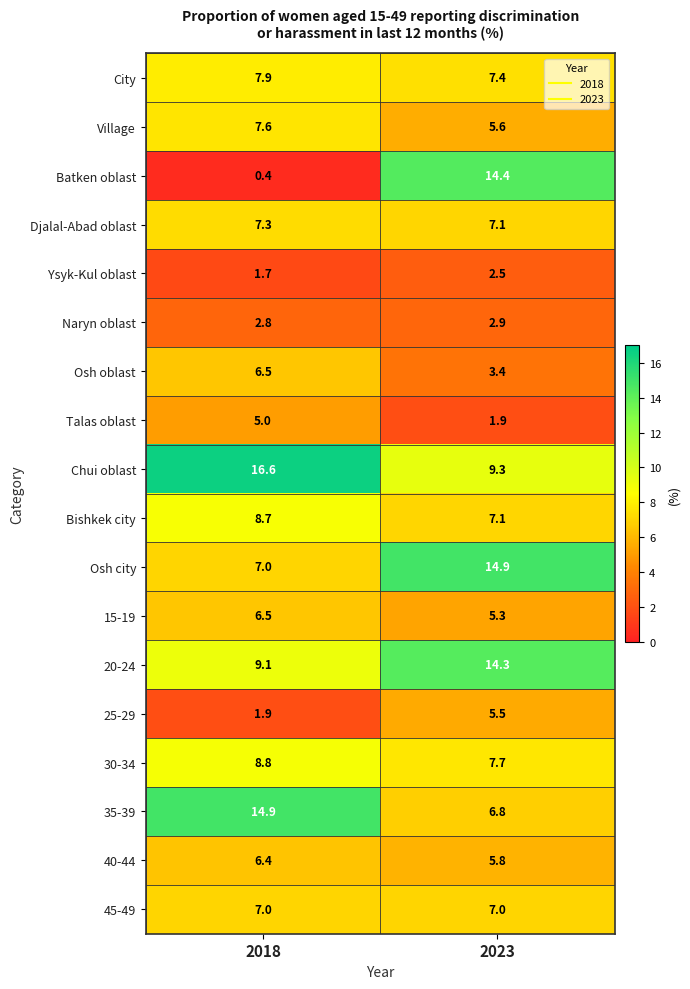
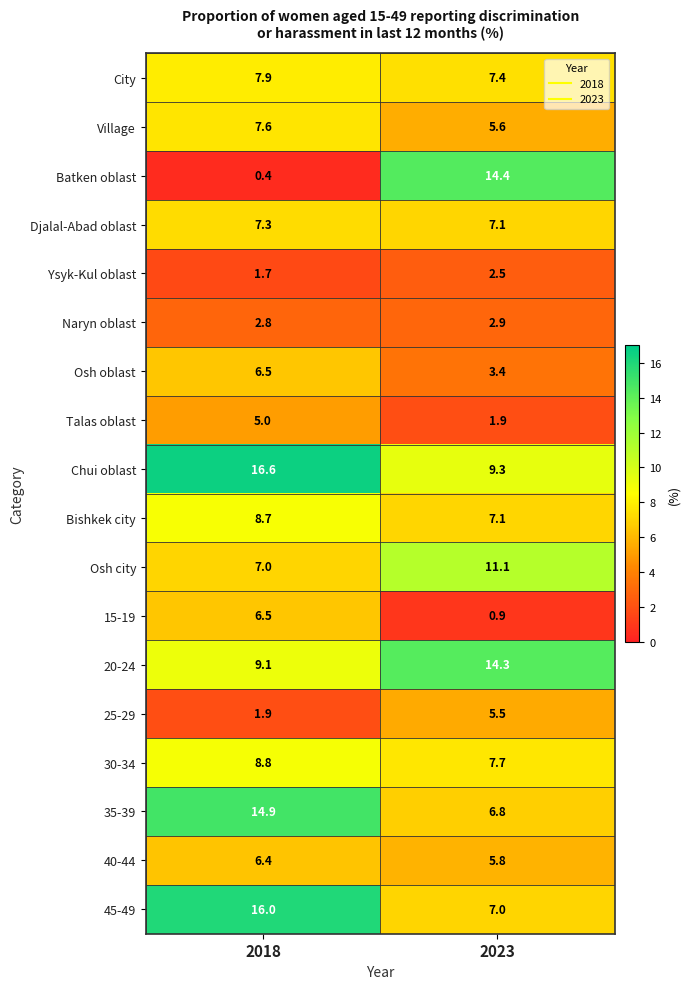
  {
    "City": {
      "2018": 7.9,
      "2023": 7.4
    },
    "Village": {
      "2018": 7.6,
      "2023": 5.6
    },
    "Batken oblast": {
      "2018": 0.4,
      "2023": 14.4
    },
    "Djalal-Abad oblast": {
      "2018": 7.3,
      "2023": 7.1
    },
    "Ysyk-Kul oblast": {
      "2018": 1.7,
      "2023": 2.5
    },
    "Naryn oblast": {
      "2018": 2.8,
      "2023": 2.9
    },
    "Osh oblast": {
      "2018": 6.5,
      "2023": 3.4
    },
    "Talas oblast": {
      "2018": 5.0,
      "2023": 1.9
    },
    "Chui oblast": {
      "2018": 16.6,
      "2023": 9.3
    },
    "Bishkek city": {
      "2018": 8.7,
      "2023": 7.1
    },
    "Osh city": {
      "2018": 7.0,
-     "2023": 14.9
+     "2023": 11.1
    },
    "15-19": {
      "2018": 6.5,
-     "2023": 5.3
+     "2023": 0.9
    },
    "20-24": {
      "2018": 9.1,
      "2023": 14.3
    },
    "25-29": {
      "2018": 1.9,
      "2023": 5.5
    },
    "30-34": {
      "2018": 8.8,
      "2023": 7.7
    },
    "35-39": {
      "2018": 14.9,
      "2023": 6.8
    },
    "40-44": {
      "2018": 6.4,
      "2023": 5.8
    },
    "45-49": {
-     "2018": 7.0,
+     "2018": 16.0,
      "2023": 7.0
    }
  }
